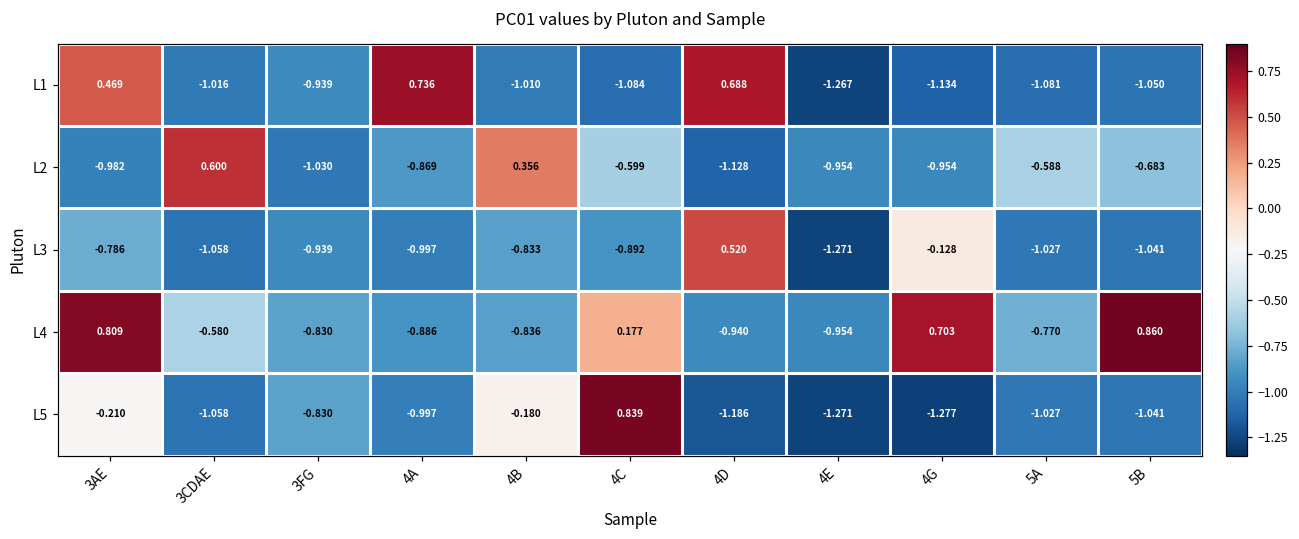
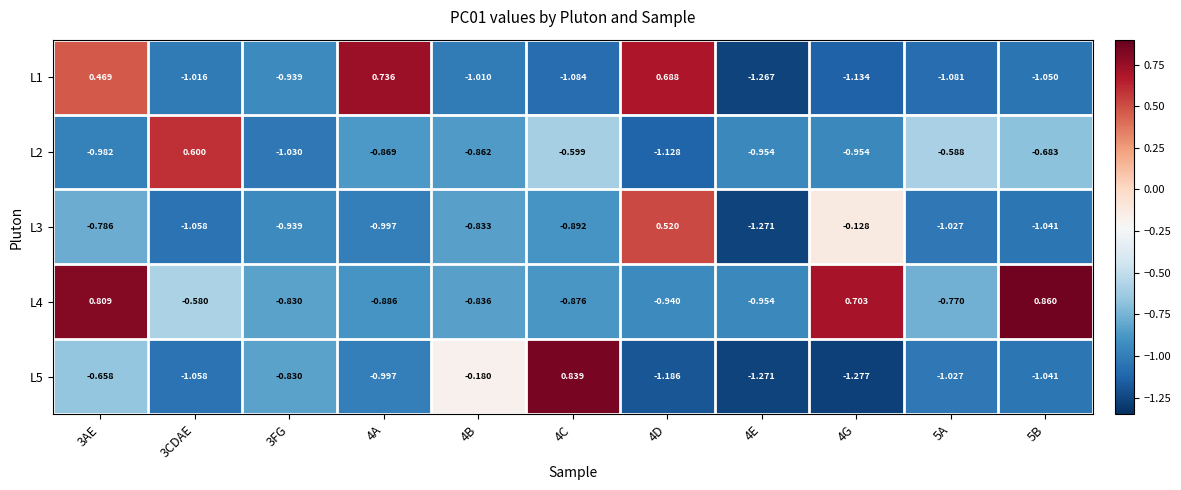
  {
    "L1": {
      "3AE": 0.469,
      "3CDAE": -1.016,
      "3FG": -0.939,
      "4A": 0.736,
      "4B": -1.010,
      "4C": -1.084,
      "4D": 0.688,
      "4E": -1.267,
      "4G": -1.134,
      "5A": -1.081,
      "5B": -1.050
    },
    "L2": {
      "3AE": -0.982,
      "3CDAE": 0.600,
      "3FG": -1.030,
      "4A": -0.869,
-     "4B": 0.356,
+     "4B": -0.862,
      "4C": -0.599,
      "4D": -1.128,
      "4E": -0.954,
      "4G": -0.954,
      "5A": -0.588,
      "5B": -0.683
    },
    "L3": {
      "3AE": -0.786,
      "3CDAE": -1.058,
      "3FG": -0.939,
      "4A": -0.997,
      "4B": -0.833,
      "4C": -0.892,
      "4D": 0.520,
      "4E": -1.271,
      "4G": -0.128,
      "5A": -1.027,
      "5B": -1.041
    },
    "L4": {
      "3AE": 0.809,
      "3CDAE": -0.580,
      "3FG": -0.830,
      "4A": -0.886,
      "4B": -0.836,
-     "4C": 0.177,
+     "4C": -0.876,
      "4D": -0.940,
      "4E": -0.954,
      "4G": 0.703,
      "5A": -0.770,
      "5B": 0.860
    },
    "L5": {
-     "3AE": -0.210,
+     "3AE": -0.658,
      "3CDAE": -1.058,
      "3FG": -0.830,
      "4A": -0.997,
      "4B": -0.180,
      "4C": 0.839,
      "4D": -1.186,
      "4E": -1.271,
      "4G": -1.277,
      "5A": -1.027,
      "5B": -1.041
    }
  }
